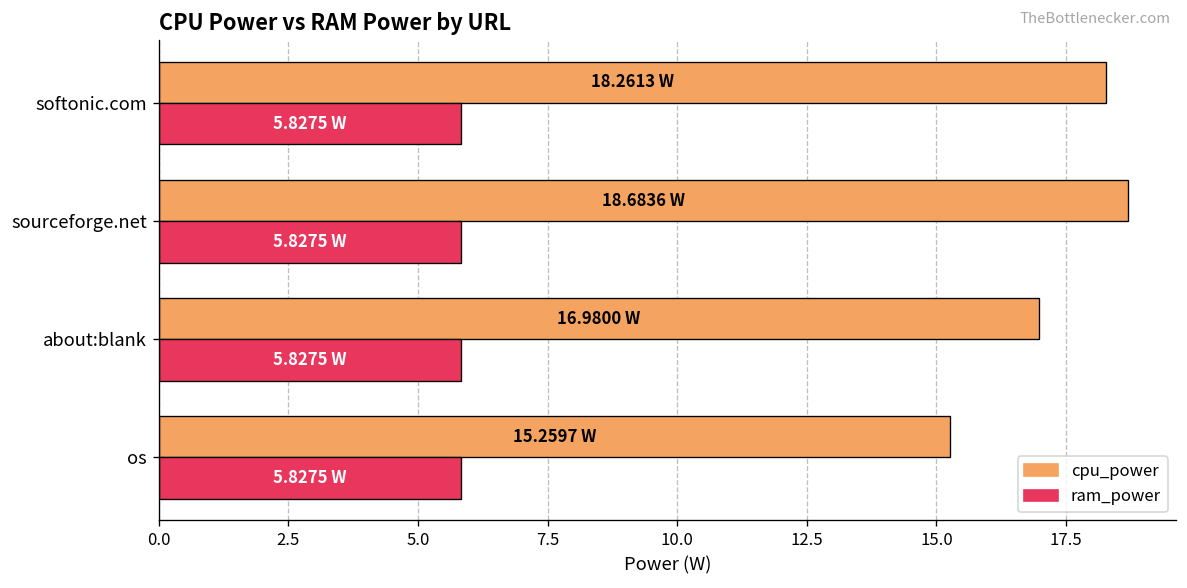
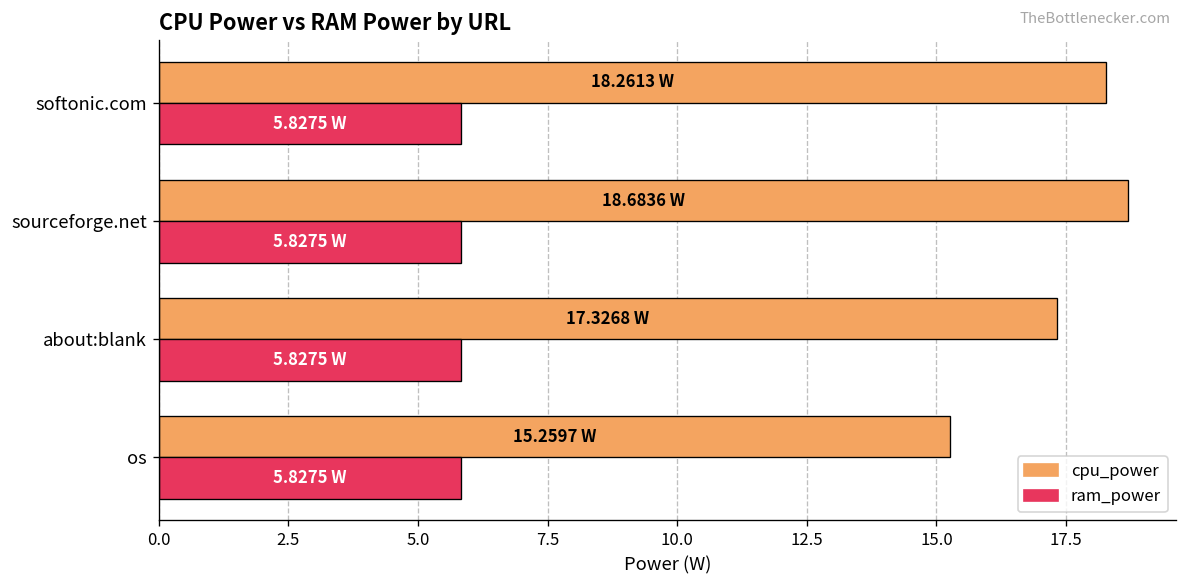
  {
    "cpu_power": {
      "softonic.com": 18.2613,
      "sourceforge.net": 18.6836,
-     "about:blank": 16.9800,
+     "about:blank": 17.3268,
      "os": 15.2597
    },
    "ram_power": {
      "softonic.com": 5.8275,
      "sourceforge.net": 5.8275,
      "about:blank": 5.8275,
      "os": 5.8275
    }
  }
